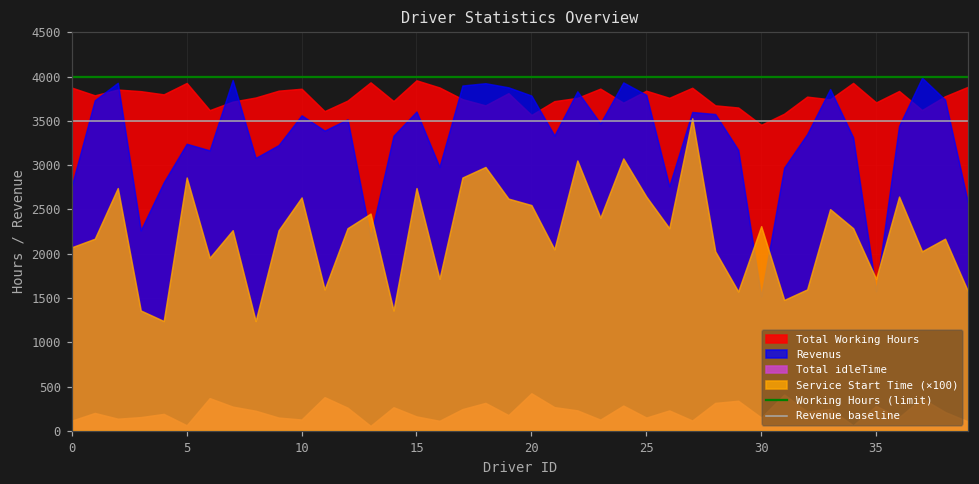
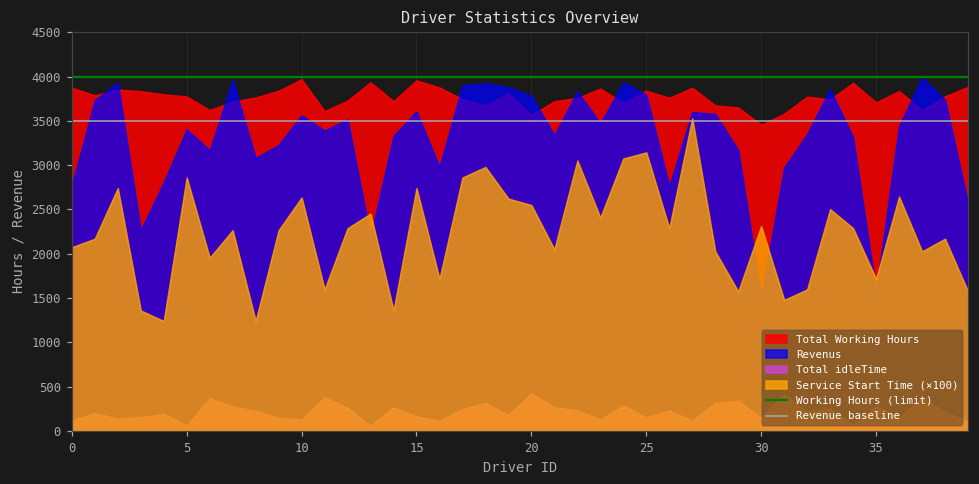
  {
    "Total Working Hours": {
      "0": 3900,
-     "5": 3900,
-     "10": 3900,
+     "5": 3800,
+     "10": 4000,
      "15": 4000,
      "20": 3600,
      "25": 3800,
      "30": 3500,
      "35": 3700
    },
    "Revenus": {
      "0": 2800,
-     "5": 3200,
+     "5": 3400,
      "10": 3600,
      "15": 3600,
      "20": 3800,
      "25": 3800,
      "30": 1500,
      "35": 1600
    },
    "Total idleTime": {
      "0": 100,
      "5": 100,
      "10": 100,
      "15": 200,
      "20": 400,
      "25": 200,
      "30": 200
    },
    "Service Start Time (×100)": {
      "0": 2100,
      "5": 2900,
      "10": 2600,
      "15": 2700,
      "20": 2500,
-     "25": 2600,
+     "25": 3100,
      "30": 2300,
      "35": 1700
    }
  }
